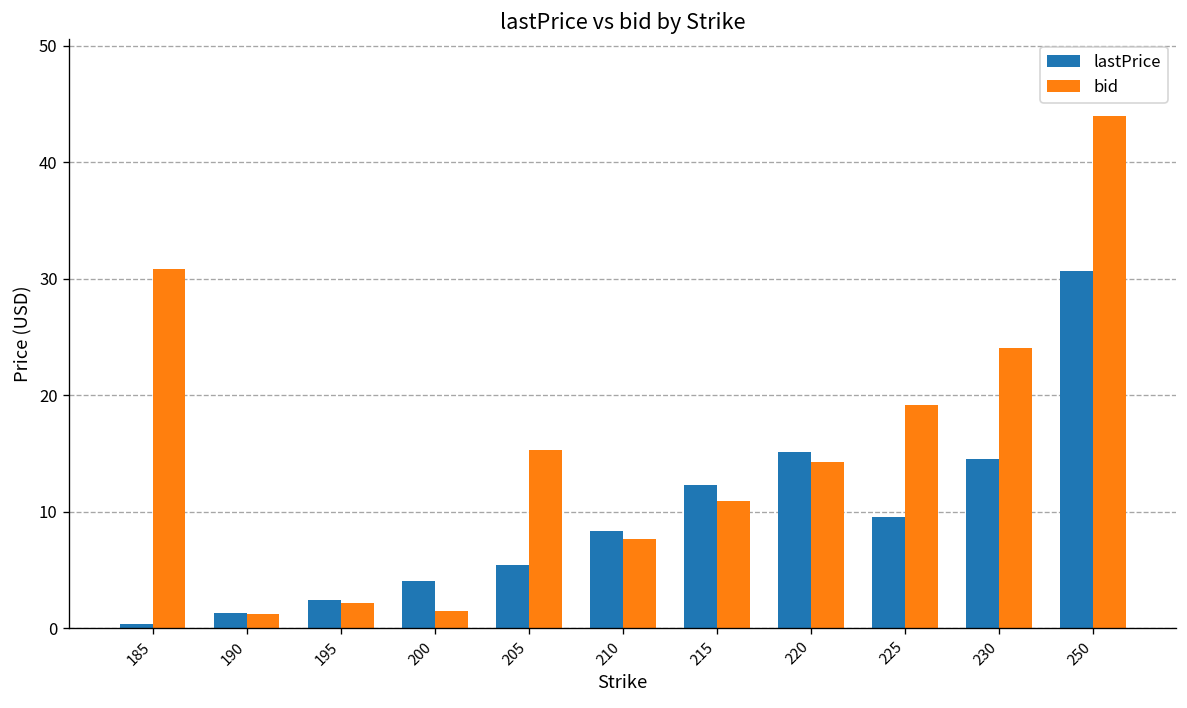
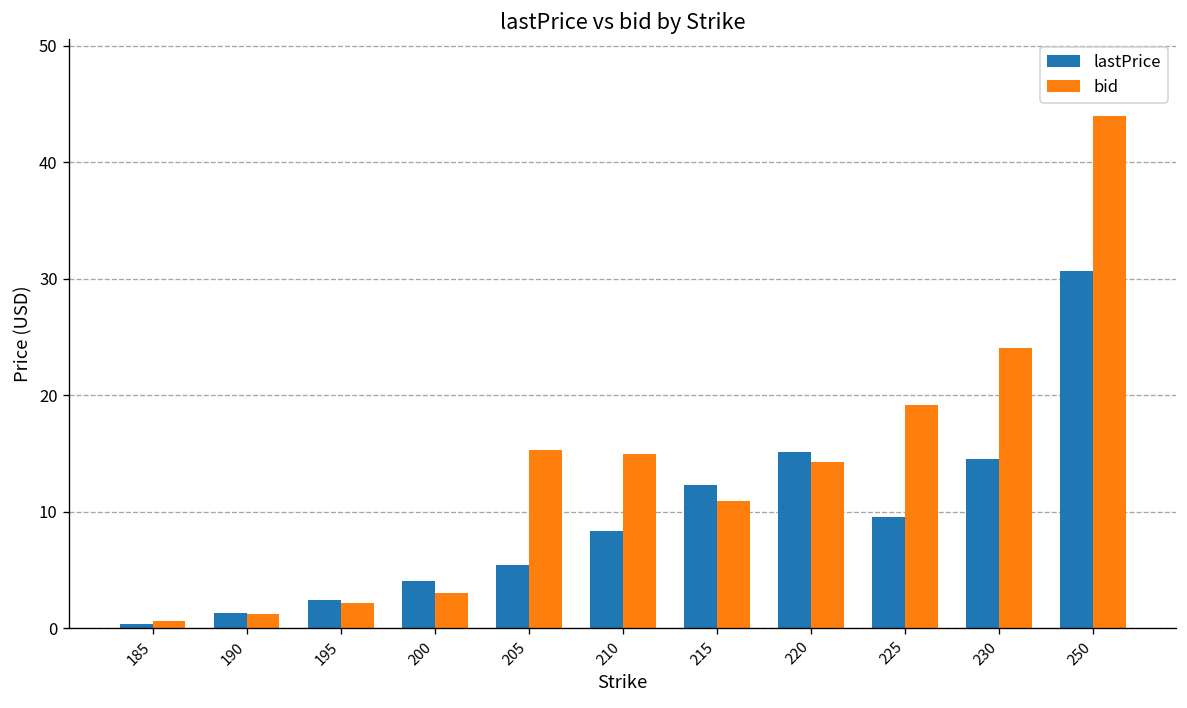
  {
    "lastPrice": {
      "185": 0,
      "190": 1,
      "195": 2,
      "200": 4,
      "205": 5,
      "210": 8,
      "215": 12,
      "220": 15,
      "225": 10,
      "230": 15,
      "250": 31
    },
    "bid": {
-     "185": 31,
+     "185": 1,
      "190": 1,
      "195": 2,
-     "200": 2,
+     "200": 3,
      "205": 15,
-     "210": 8,
+     "210": 15,
      "215": 11,
      "220": 14,
      "225": 19,
      "230": 24,
      "250": 44
    }
  }
